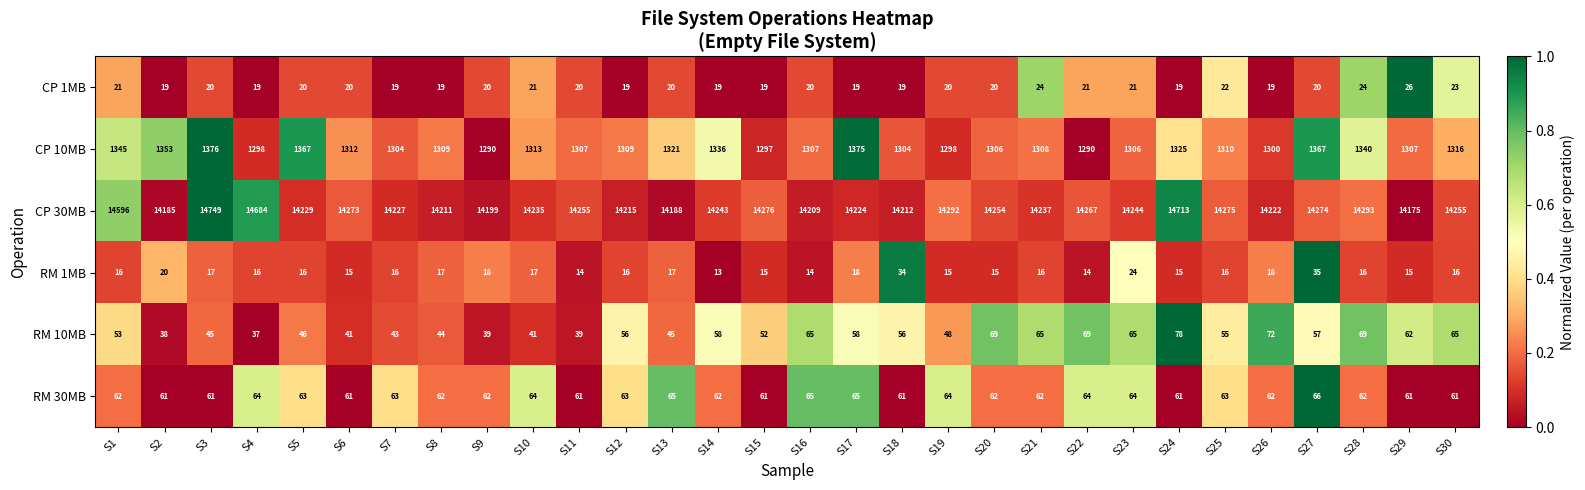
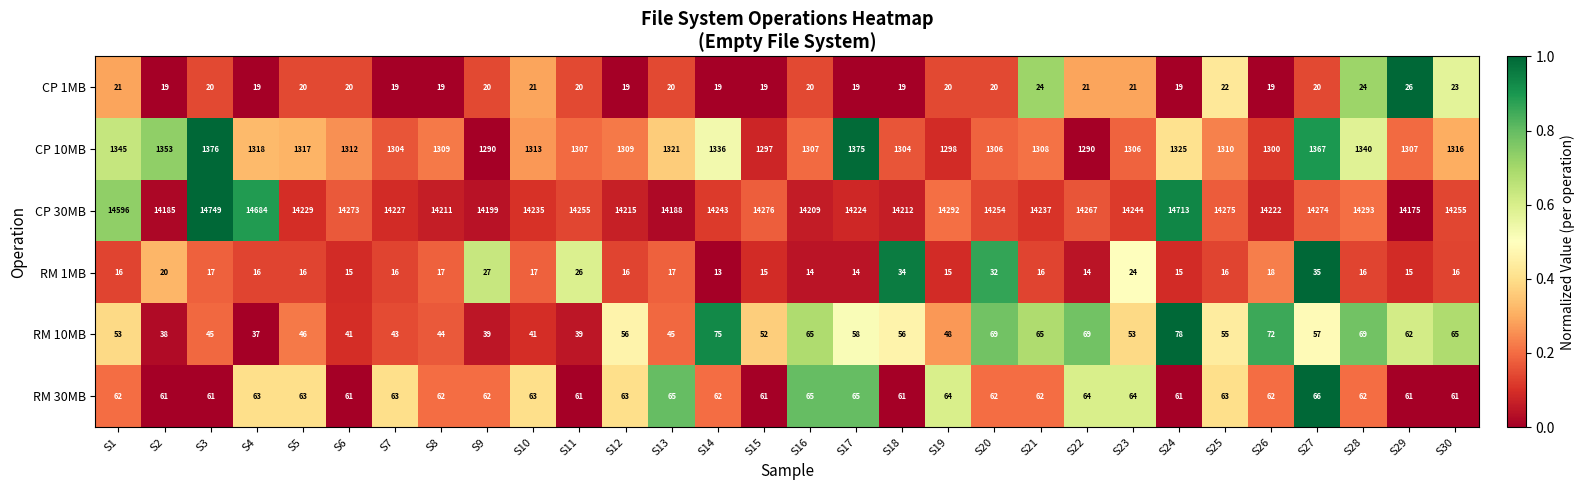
  {
    "CP 1MB": {
      "S1": 21,
      "S2": 19,
      "S3": 20,
      "S4": 19,
      "S5": 20,
      "S6": 20,
      "S7": 19,
      "S8": 19,
      "S9": 20,
      "S10": 21,
      "S11": 20,
      "S12": 19,
      "S13": 20,
      "S14": 19,
      "S15": 19,
      "S16": 20,
      "S17": 19,
      "S18": 19,
      "S19": 20,
      "S20": 20,
      "S21": 24,
      "S22": 21,
      "S23": 21,
      "S24": 19,
      "S25": 22,
      "S26": 19,
      "S27": 20,
      "S28": 24,
      "S29": 26,
      "S30": 23
    },
    "CP 10MB": {
      "S1": 1345,
      "S2": 1353,
      "S3": 1376,
-     "S4": 1298,
-     "S5": 1367,
+     "S4": 1318,
+     "S5": 1317,
      "S6": 1312,
      "S7": 1304,
      "S8": 1309,
      "S9": 1290,
      "S10": 1313,
      "S11": 1307,
      "S12": 1309,
      "S13": 1321,
      "S14": 1336,
      "S15": 1297,
      "S16": 1307,
      "S17": 1375,
      "S18": 1304,
      "S19": 1298,
      "S20": 1306,
      "S21": 1308,
      "S22": 1290,
      "S23": 1306,
      "S24": 1325,
      "S25": 1310,
      "S26": 1300,
      "S27": 1367,
      "S28": 1340,
      "S29": 1307,
      "S30": 1316
    },
    "CP 30MB": {
      "S1": 14596,
      "S2": 14185,
      "S3": 14749,
      "S4": 14684,
      "S5": 14229,
      "S6": 14273,
      "S7": 14227,
      "S8": 14211,
      "S9": 14199,
      "S10": 14235,
      "S11": 14255,
      "S12": 14215,
      "S13": 14188,
      "S14": 14243,
      "S15": 14276,
      "S16": 14209,
      "S17": 14224,
      "S18": 14212,
      "S19": 14292,
      "S20": 14254,
      "S21": 14237,
      "S22": 14267,
      "S23": 14244,
      "S24": 14713,
      "S25": 14275,
      "S26": 14222,
      "S27": 14274,
      "S28": 14293,
      "S29": 14175,
      "S30": 14255
    },
    "RM 1MB": {
      "S1": 16,
      "S2": 20,
      "S3": 17,
      "S4": 16,
      "S5": 16,
      "S6": 15,
      "S7": 16,
      "S8": 17,
-     "S9": 18,
+     "S9": 27,
      "S10": 17,
-     "S11": 14,
+     "S11": 26,
      "S12": 16,
      "S13": 17,
      "S14": 13,
      "S15": 15,
      "S16": 14,
-     "S17": 18,
+     "S17": 14,
      "S18": 34,
      "S19": 15,
-     "S20": 15,
+     "S20": 32,
      "S21": 16,
      "S22": 14,
      "S23": 24,
      "S24": 15,
      "S25": 16,
      "S26": 18,
      "S27": 35,
      "S28": 16,
      "S29": 15,
      "S30": 16
    },
    "RM 10MB": {
      "S1": 53,
      "S2": 38,
      "S3": 45,
      "S4": 37,
      "S5": 46,
      "S6": 41,
      "S7": 43,
      "S8": 44,
      "S9": 39,
      "S10": 41,
      "S11": 39,
      "S12": 56,
      "S13": 45,
-     "S14": 58,
+     "S14": 75,
      "S15": 52,
      "S16": 65,
      "S17": 58,
      "S18": 56,
      "S19": 48,
      "S20": 69,
      "S21": 65,
      "S22": 69,
-     "S23": 65,
+     "S23": 53,
      "S24": 78,
      "S25": 55,
      "S26": 72,
      "S27": 57,
      "S28": 69,
      "S29": 62,
      "S30": 65
    },
    "RM 30MB": {
      "S1": 62,
      "S2": 61,
      "S3": 61,
-     "S4": 64,
+     "S4": 63,
      "S5": 63,
      "S6": 61,
      "S7": 63,
      "S8": 62,
      "S9": 62,
-     "S10": 64,
+     "S10": 63,
      "S11": 61,
      "S12": 63,
      "S13": 65,
      "S14": 62,
      "S15": 61,
      "S16": 65,
      "S17": 65,
      "S18": 61,
      "S19": 64,
      "S20": 62,
      "S21": 62,
      "S22": 64,
      "S23": 64,
      "S24": 61,
      "S25": 63,
      "S26": 62,
      "S27": 66,
      "S28": 62,
      "S29": 61,
      "S30": 61
    }
  }
